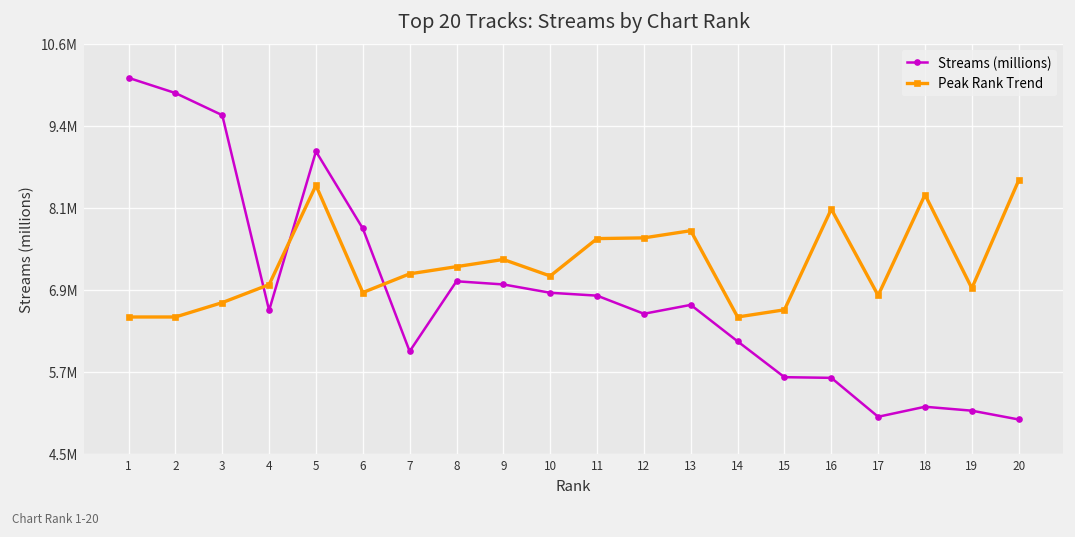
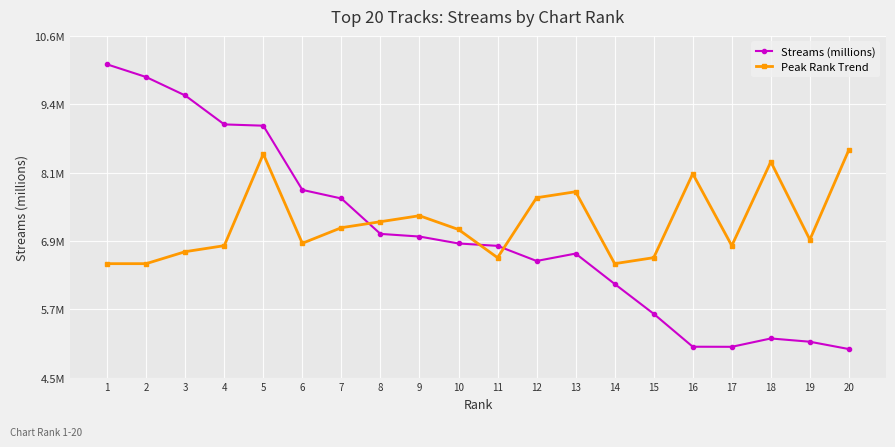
  {
    "Streams (millions)": {
      "1": 10100000,
      "2": 9900000,
      "3": 9500000,
-     "4": 6700000,
+     "4": 9000000,
      "5": 9000000,
      "6": 7900000,
-     "7": 6100000,
+     "7": 7700000,
      "8": 7100000,
      "9": 7000000,
      "10": 6900000,
      "11": 6900000,
      "12": 6600000,
      "13": 6700000,
      "14": 6200000,
      "15": 5700000,
-     "16": 5700000,
+     "16": 5100000,
      "17": 5100000,
      "18": 5200000,
      "19": 5200000,
      "20": 5100000
    },
    "Peak Rank Trend": {
      "1": 6600000,
      "2": 6600000,
      "3": 6800000,
-     "4": 7000000,
+     "4": 6900000,
      "5": 8500000,
      "6": 6900000,
      "7": 7200000,
      "8": 7300000,
      "9": 7400000,
      "10": 7200000,
-     "11": 7700000,
+     "11": 6700000,
      "12": 7700000,
      "13": 7800000,
      "14": 6600000,
      "15": 6700000,
      "16": 8200000,
      "17": 6900000,
      "18": 8400000,
      "19": 7000000,
      "20": 8600000
    }
  }
